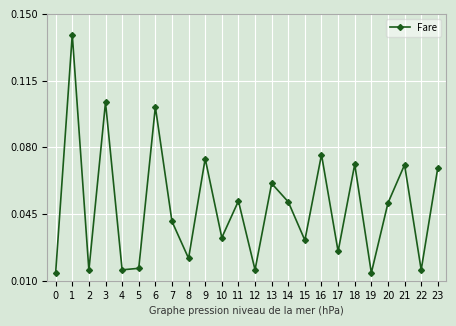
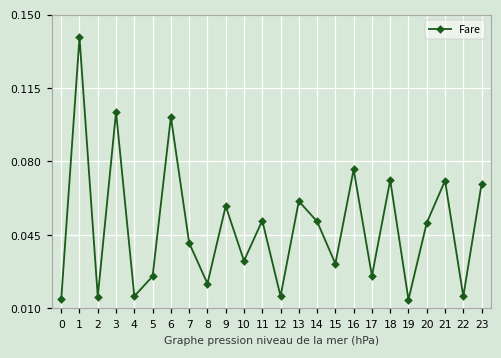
  {
    "0": 0.014,
    "1": 0.139,
    "2": 0.015,
    "3": 0.104,
    "4": 0.016,
-   "5": 0.017,
+   "5": 0.025,
    "6": 0.101,
    "7": 0.041,
    "8": 0.022,
-   "9": 0.074,
+   "9": 0.059,
    "10": 0.033,
    "11": 0.052,
    "12": 0.016,
    "13": 0.061,
    "14": 0.051,
    "15": 0.031,
    "16": 0.076,
    "17": 0.025,
    "18": 0.071,
    "19": 0.014,
    "20": 0.051,
    "21": 0.071,
    "22": 0.016,
    "23": 0.069
  }
